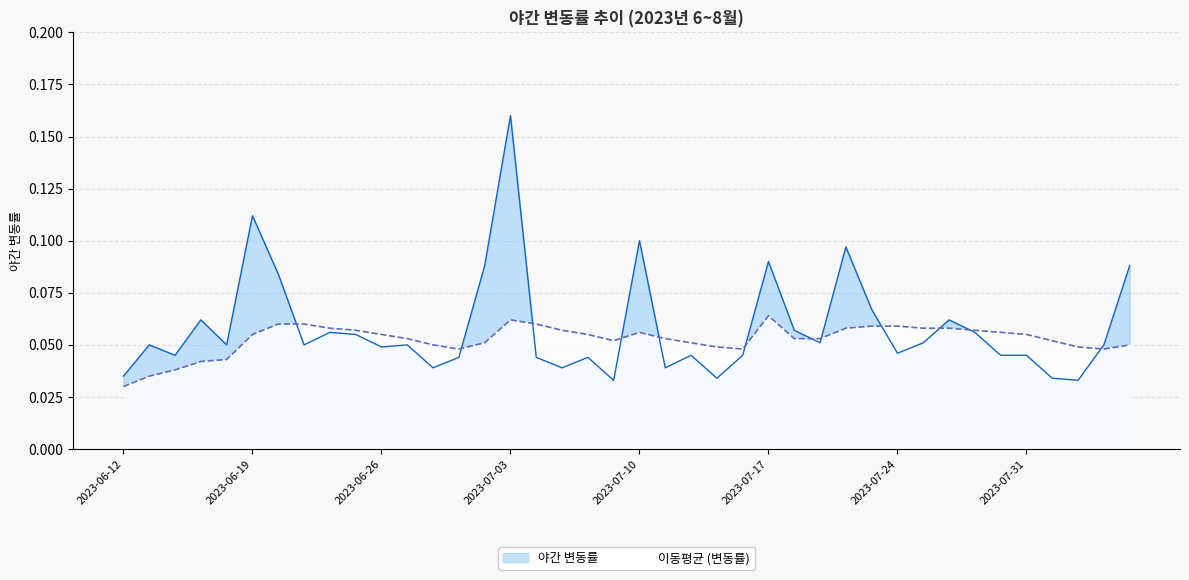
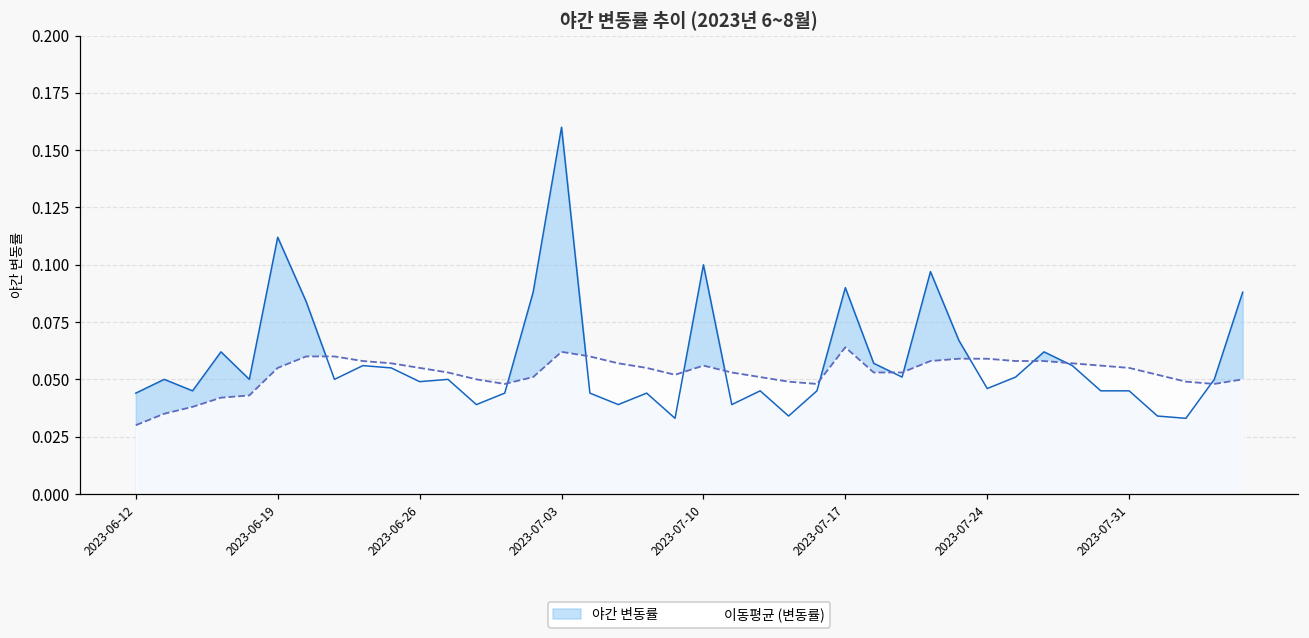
  {
    "야간 변동률": {
-     "2023-06-12": 0.035,
+     "2023-06-12": 0.044,
      "2023-06-19": 0.112,
      "2023-06-26": 0.049,
      "2023-07-03": 0.160,
      "2023-07-10": 0.100,
      "2023-07-17": 0.090,
      "2023-07-24": 0.046,
      "2023-07-31": 0.045
    },
    "이동평균 (변동률)": {
      "2023-06-12": 0.030,
      "2023-06-19": 0.055,
      "2023-06-26": 0.055,
      "2023-07-03": 0.062,
      "2023-07-10": 0.056,
      "2023-07-17": 0.064,
      "2023-07-24": 0.059,
      "2023-07-31": 0.055
    }
  }
